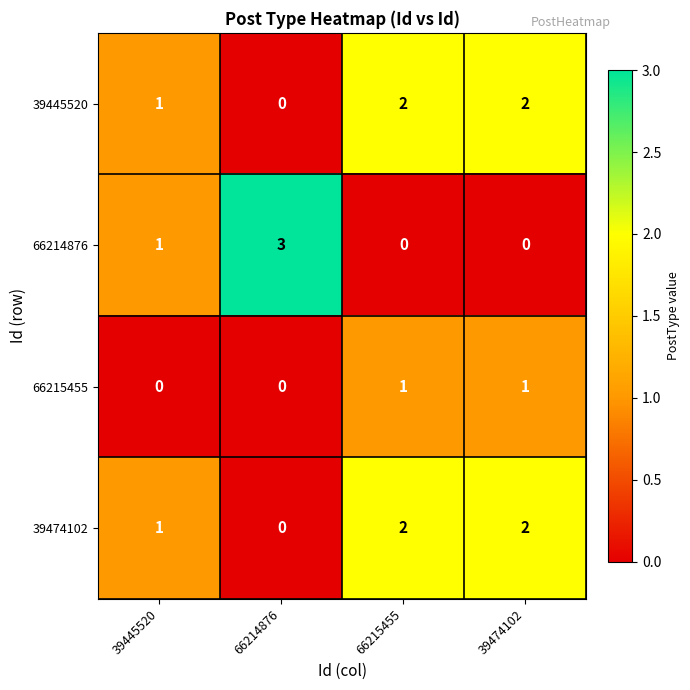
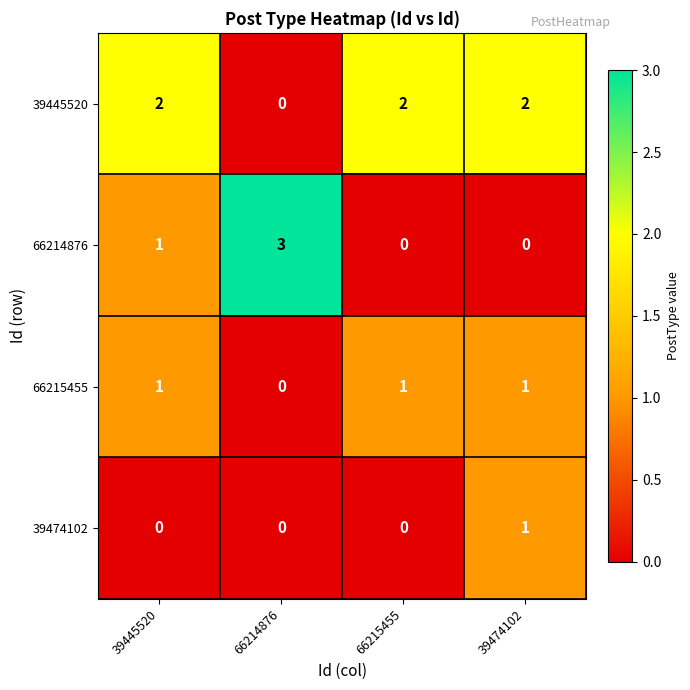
  {
    "39445520": {
-     "39445520": 1,
+     "39445520": 2,
      "66214876": 0,
      "66215455": 2,
      "39474102": 2
    },
    "66214876": {
      "39445520": 1,
      "66214876": 3,
      "66215455": 0,
      "39474102": 0
    },
    "66215455": {
-     "39445520": 0,
+     "39445520": 1,
      "66214876": 0,
      "66215455": 1,
      "39474102": 1
    },
    "39474102": {
-     "39445520": 1,
+     "39445520": 0,
      "66214876": 0,
-     "66215455": 2,
-     "39474102": 2
+     "66215455": 0,
+     "39474102": 1
    }
  }
